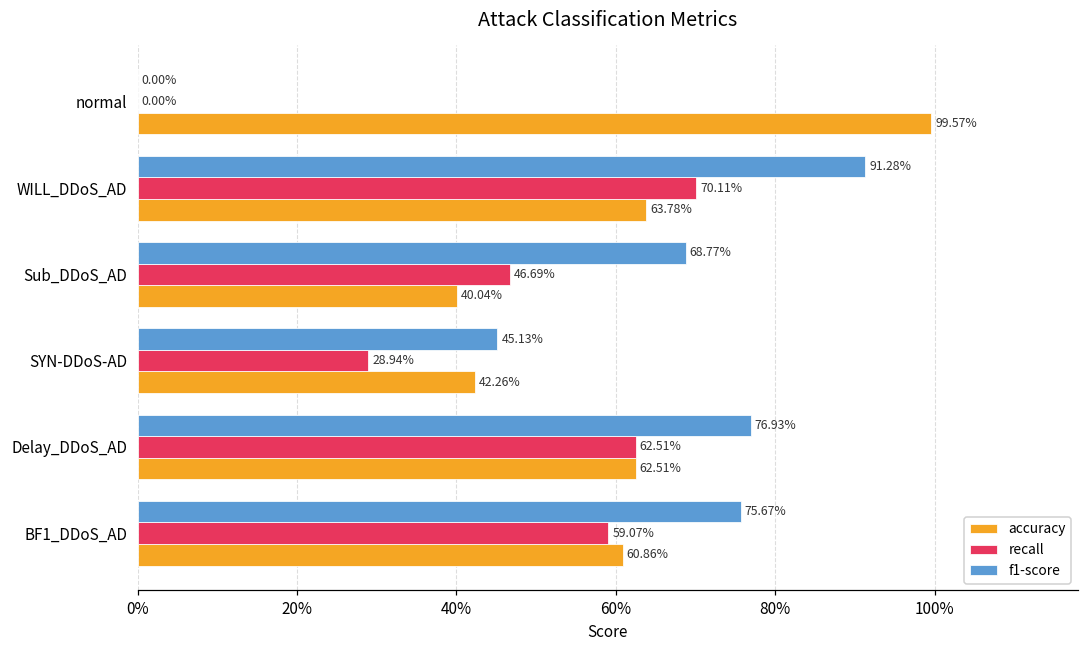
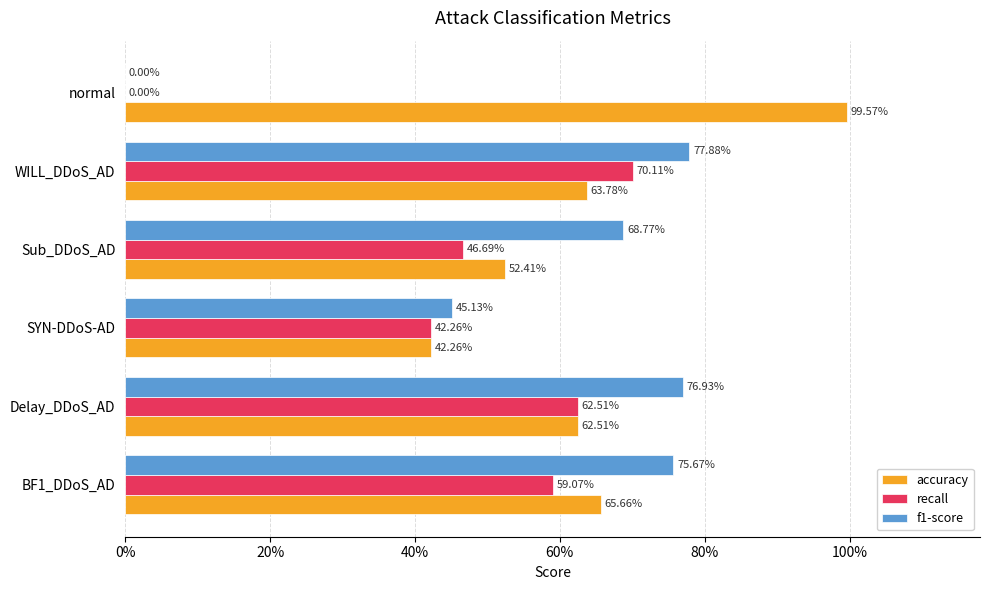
  {
    "accuracy": {
      "normal": "99.57%",
      "WILL_DDoS_AD": "63.78%",
-     "Sub_DDoS_AD": "40.04%",
+     "Sub_DDoS_AD": "52.41%",
      "SYN-DDoS-AD": "42.26%",
      "Delay_DDoS_AD": "62.51%",
-     "BF1_DDoS_AD": "60.86%"
+     "BF1_DDoS_AD": "65.66%"
    },
    "recall": {
      "normal": "0.00%",
      "WILL_DDoS_AD": "70.11%",
      "Sub_DDoS_AD": "46.69%",
-     "SYN-DDoS-AD": "28.94%",
+     "SYN-DDoS-AD": "42.26%",
      "Delay_DDoS_AD": "62.51%",
      "BF1_DDoS_AD": "59.07%"
    },
    "f1-score": {
      "normal": "0.00%",
-     "WILL_DDoS_AD": "91.28%",
+     "WILL_DDoS_AD": "77.88%",
      "Sub_DDoS_AD": "68.77%",
      "SYN-DDoS-AD": "45.13%",
      "Delay_DDoS_AD": "76.93%",
      "BF1_DDoS_AD": "75.67%"
    }
  }
